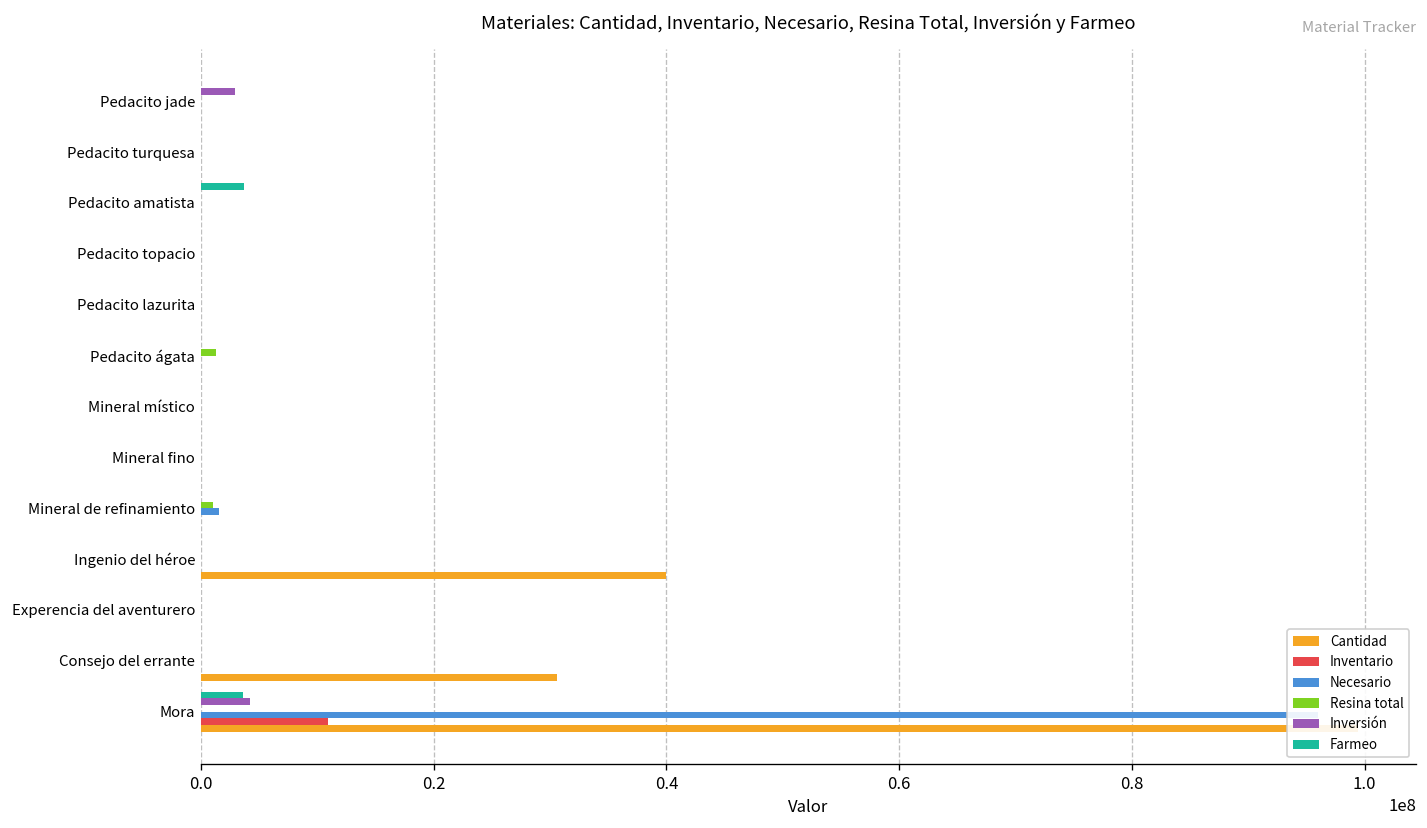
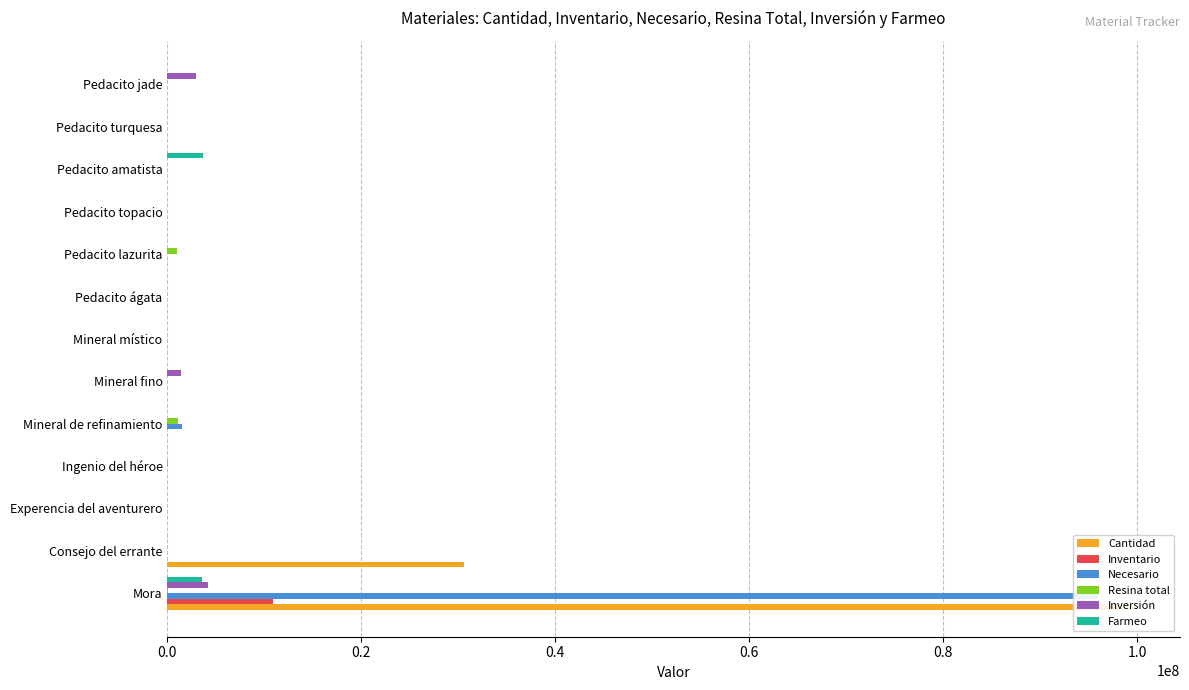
  {
    "Cantidad": {
      "Pedacito amatista": 0,
      "Pedacito ágata": 0,
      "Mineral fino": 0,
      "Mineral de refinamiento": 0,
-     "Ingenio del héroe": 40000000,
+     "Ingenio del héroe": 0,
      "Experencia del aventurero": 0,
      "Consejo del errante": 31000000
    },
    "Inventario": {
      "Mineral fino": 0,
      "Mineral de refinamiento": 0,
      "Mora": 11000000
    },
    "Necesario": {
      "Mineral fino": 0,
      "Mineral de refinamiento": 2000000
    },
    "Resina total": {
      "Pedacito jade": 0,
      "Pedacito turquesa": 0,
      "Pedacito amatista": 0,
      "Pedacito topacio": 0,
-     "Pedacito lazurita": 0,
-     "Pedacito ágata": 1000000,
+     "Pedacito lazurita": 1000000,
+     "Pedacito ágata": 0,
      "Mineral místico": 0,
      "Mineral fino": 0,
      "Mineral de refinamiento": 1000000,
      "Experencia del aventurero": 0,
      "Consejo del errante": 0
    },
    "Inversión": {
      "Pedacito jade": 3000000,
      "Pedacito turquesa": 0,
      "Pedacito topacio": 0,
      "Pedacito lazurita": 0,
      "Pedacito ágata": 0,
-     "Mineral fino": 0,
+     "Mineral fino": 1000000,
      "Mineral de refinamiento": 0,
      "Experencia del aventurero": 0,
      "Consejo del errante": 0,
      "Mora": 4000000
    },
    "Farmeo": {
      "Pedacito jade": 0,
      "Pedacito turquesa": 0,
      "Pedacito amatista": 4000000,
      "Pedacito topacio": 0,
      "Pedacito lazurita": 0,
      "Mineral místico": 0,
      "Mineral fino": 0,
      "Mineral de refinamiento": 0,
      "Ingenio del héroe": 0,
      "Experencia del aventurero": 0,
      "Consejo del errante": 0,
      "Mora": 4000000
    }
  }
